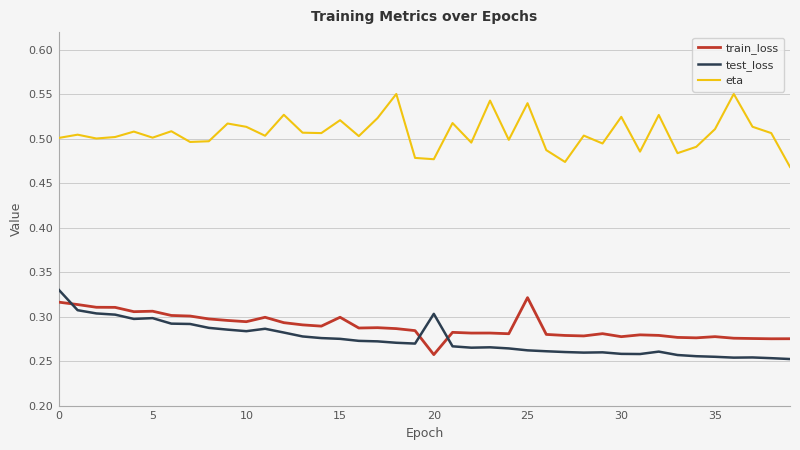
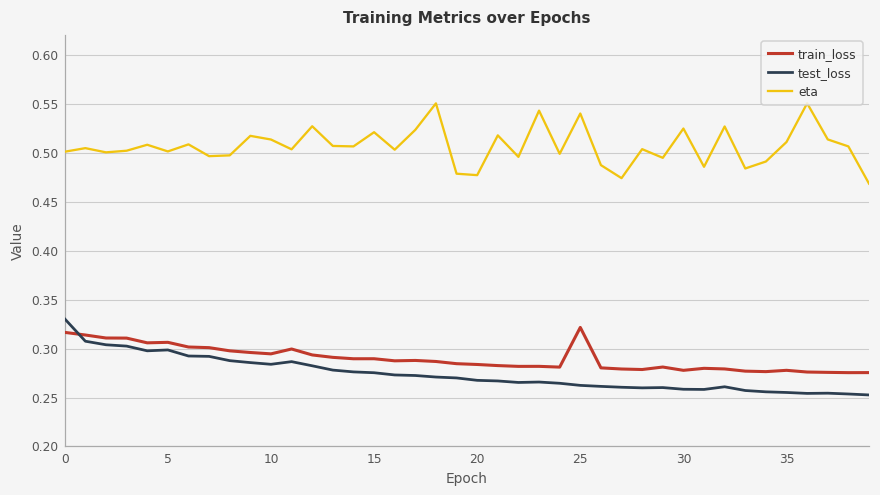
  {
    "train_loss": {
      "0": 0.32,
      "5": 0.31,
      "10": 0.29,
-     "15": 0.30,
-     "20": 0.26,
+     "15": 0.29,
+     "20": 0.28,
      "25": 0.32,
      "30": 0.28,
      "35": 0.28
    },
    "test_loss": {
      "0": 0.33,
      "5": 0.30,
      "10": 0.28,
      "15": 0.28,
-     "20": 0.30,
+     "20": 0.27,
      "25": 0.26,
      "30": 0.26,
      "35": 0.26
    },
    "eta": {
      "0": 0.50,
      "5": 0.50,
      "10": 0.51,
      "15": 0.52,
      "20": 0.48,
      "25": 0.54,
      "30": 0.52,
      "35": 0.51
    }
  }
